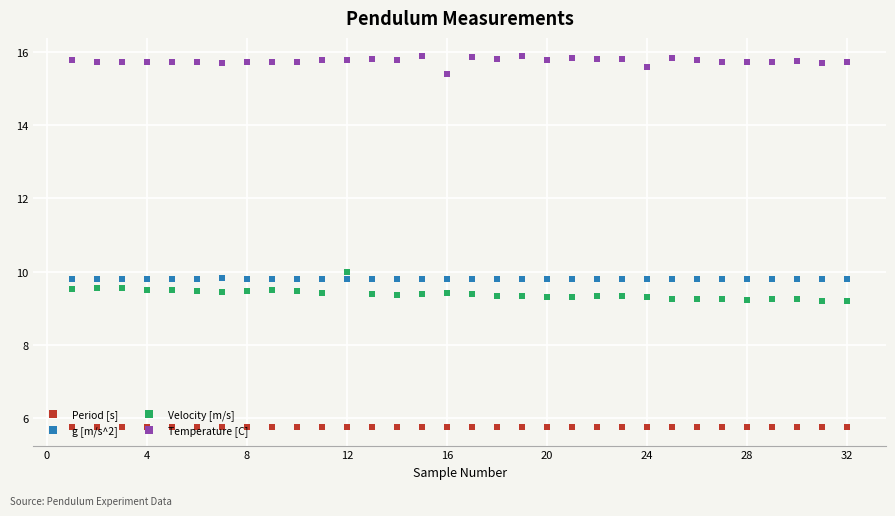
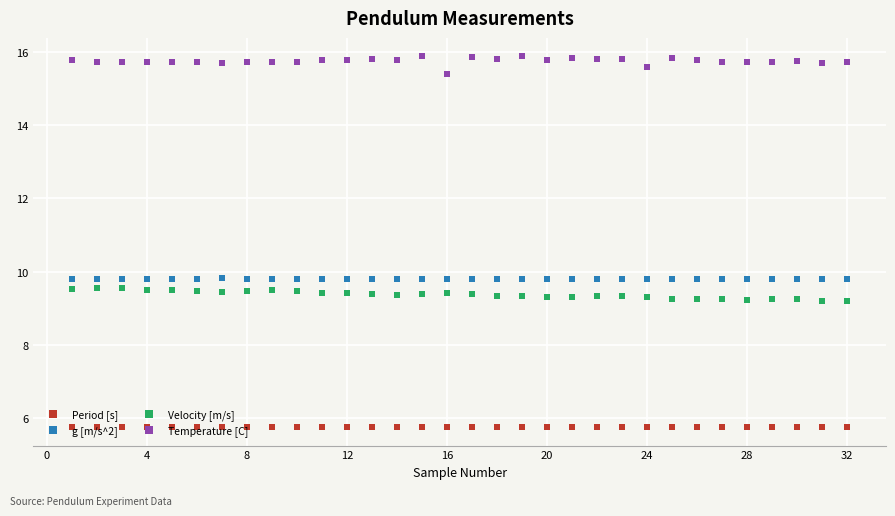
  {
    "Period [s]": {
      "4": 5.7,
      "8": 5.7,
      "12": 5.7,
      "16": 5.7,
      "20": 5.7,
      "24": 5.7,
      "28": 5.7,
      "32": 5.7
    },
    "g [m/s^2]": {
      "4": 9.8,
      "8": 9.8,
      "12": 9.8,
      "16": 9.8,
      "20": 9.8,
      "24": 9.8,
      "28": 9.8,
      "32": 9.8
    },
    "Velocity [m/s]": {
      "4": 9.5,
      "8": 9.5,
-     "12": 10.0,
+     "12": 9.4,
      "16": 9.4,
      "20": 9.3,
      "24": 9.3,
      "28": 9.2,
      "32": 9.2
    },
    "Temperature [C]": {
      "4": 15.7,
      "8": 15.7,
      "12": 15.8,
      "16": 15.4,
      "20": 15.8,
      "24": 15.6,
      "28": 15.8,
      "32": 15.8
    }
  }
